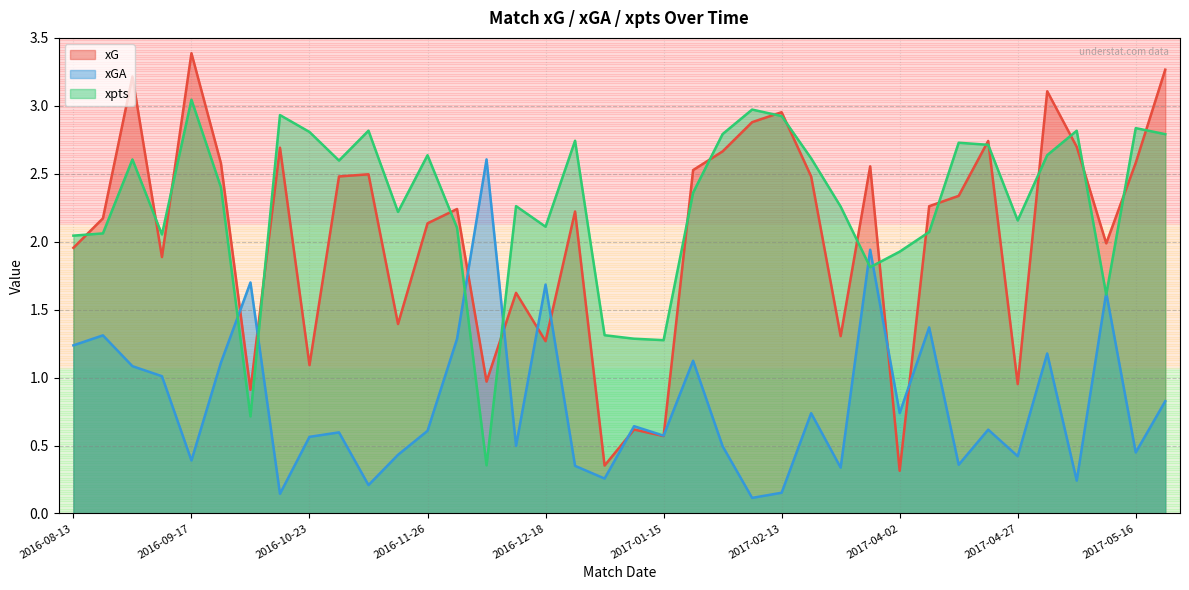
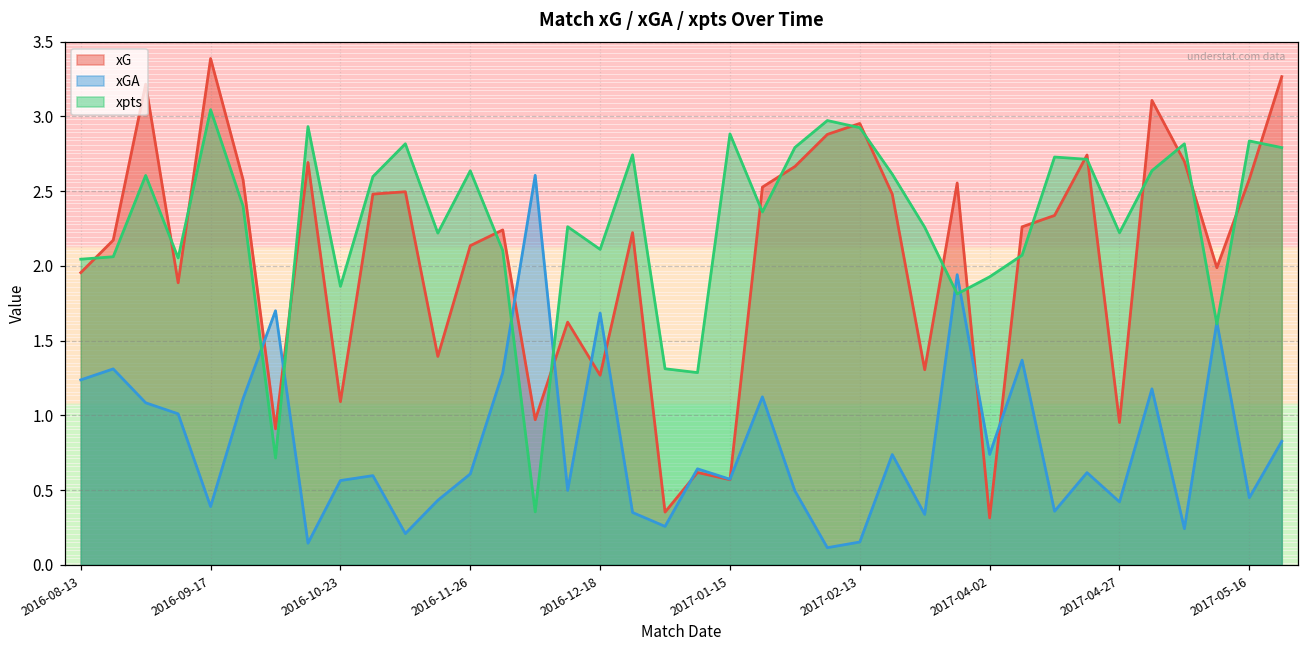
  {
    "xG": {
      "2016-08-13": 1.95,
      "2016-09-17": 3.39,
      "2016-10-23": 1.09,
      "2016-11-26": 2.14,
      "2016-12-18": 1.27,
      "2017-02-13": 2.95,
      "2017-04-02": 0.31,
      "2017-04-27": 0.95,
      "2017-05-16": 2.58
    },
    "xGA": {
      "2016-08-13": 1.24,
      "2016-09-17": 0.39,
      "2016-10-23": 0.56,
      "2016-11-26": 0.61,
      "2016-12-18": 1.68,
      "2017-02-13": 0.15,
      "2017-04-02": 0.74,
      "2017-04-27": 0.42,
      "2017-05-16": 0.45
    },
    "xpts": {
      "2016-08-13": 2.04,
      "2016-09-17": 3.05,
-     "2016-10-23": 2.81,
+     "2016-10-23": 1.86,
      "2016-11-26": 2.64,
      "2016-12-18": 2.11,
-     "2017-01-15": 1.28,
+     "2017-01-15": 2.88,
      "2017-02-13": 2.92,
      "2017-04-02": 1.93,
-     "2017-04-27": 2.16,
+     "2017-04-27": 2.22,
      "2017-05-16": 2.84
    }
  }
